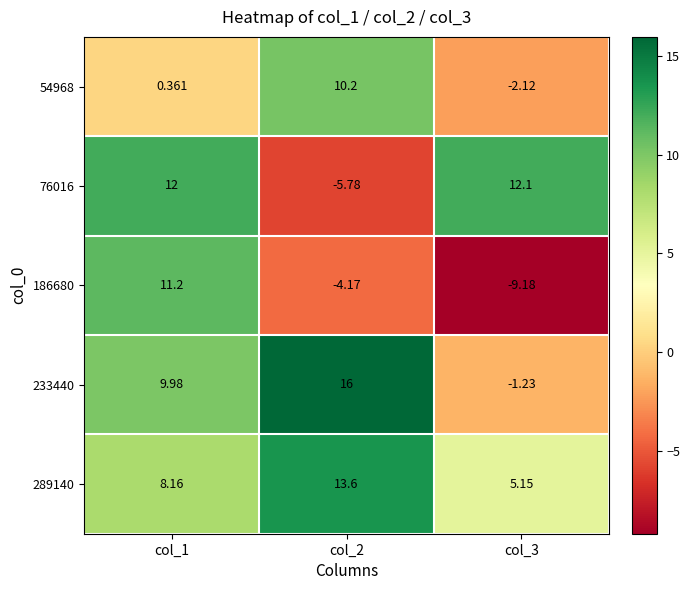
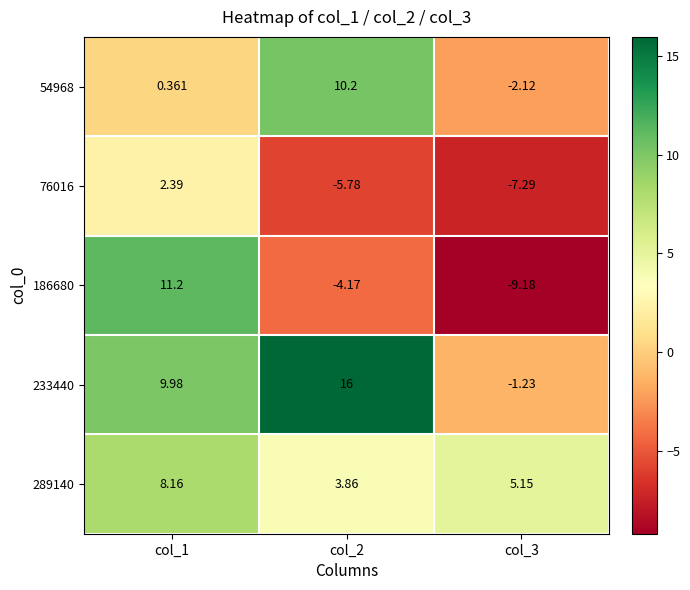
  {
    "54968": {
      "col_1": 0.361,
      "col_2": 10.2,
      "col_3": -2.12
    },
    "76016": {
-     "col_1": 12,
+     "col_1": 2.39,
      "col_2": -5.78,
-     "col_3": 12.1
+     "col_3": -7.29
    },
    "186680": {
      "col_1": 11.2,
      "col_2": -4.17,
      "col_3": -9.18
    },
    "233440": {
      "col_1": 9.98,
      "col_2": 16,
      "col_3": -1.23
    },
    "289140": {
      "col_1": 8.16,
-     "col_2": 13.6,
+     "col_2": 3.86,
      "col_3": 5.15
    }
  }
